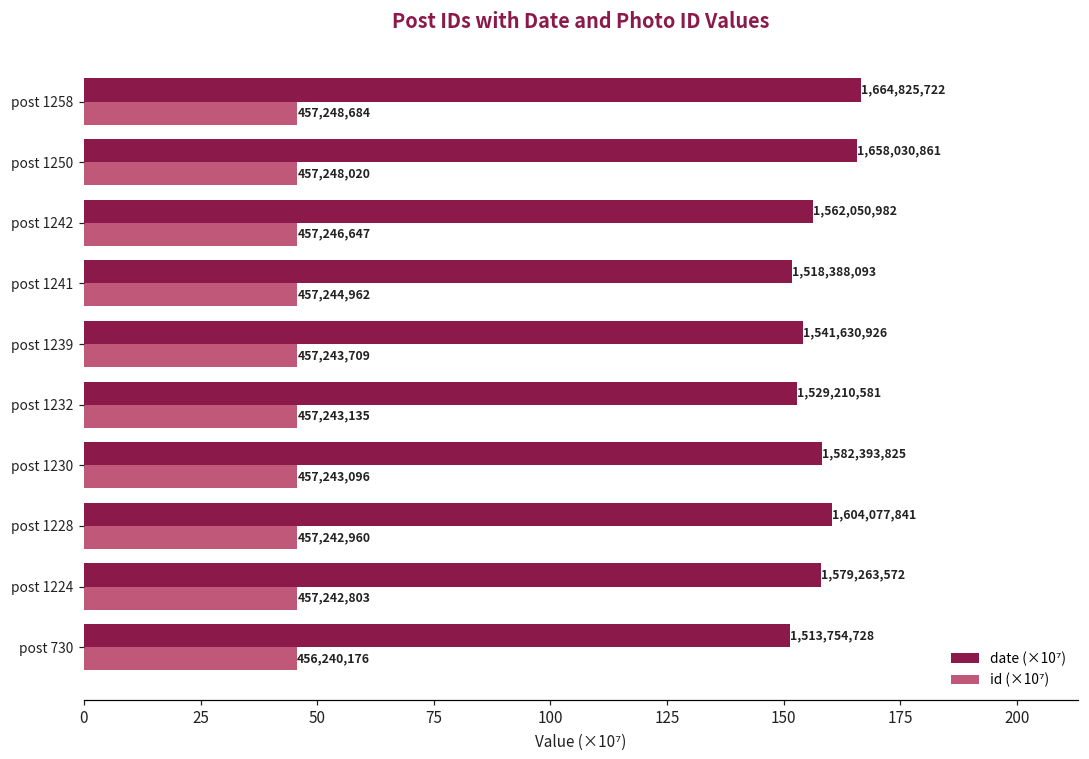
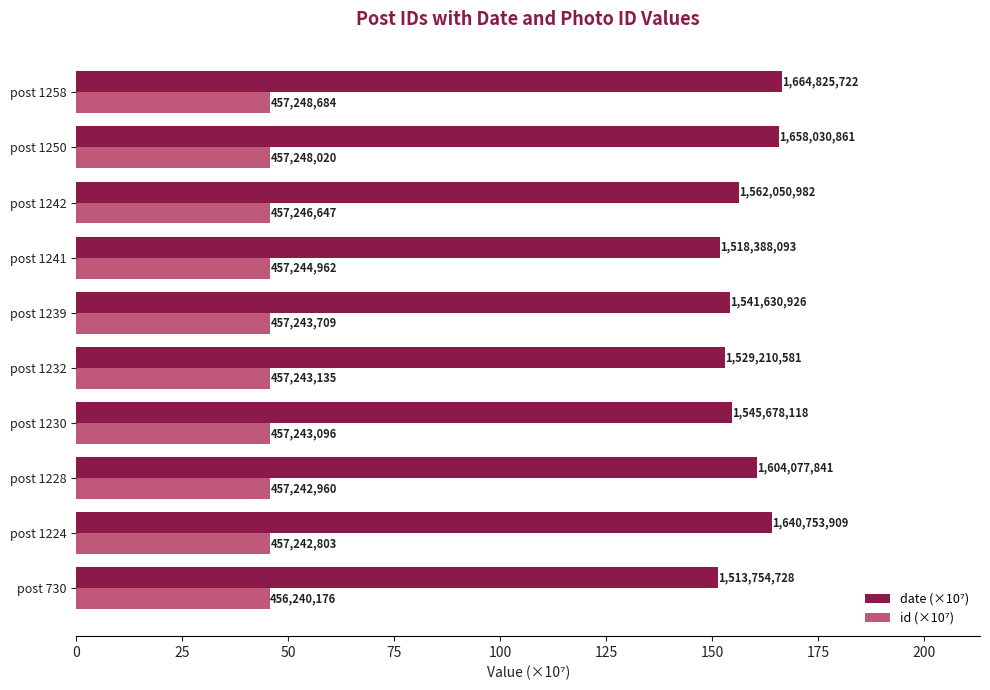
  {
    "date (×10⁷)": {
-     "post 1230": "1,582,393,825",
-     "post 1224": "1,579,263,572"
+     "post 1230": "1,545,678,118",
+     "post 1224": "1,640,753,909"
    }
  }
